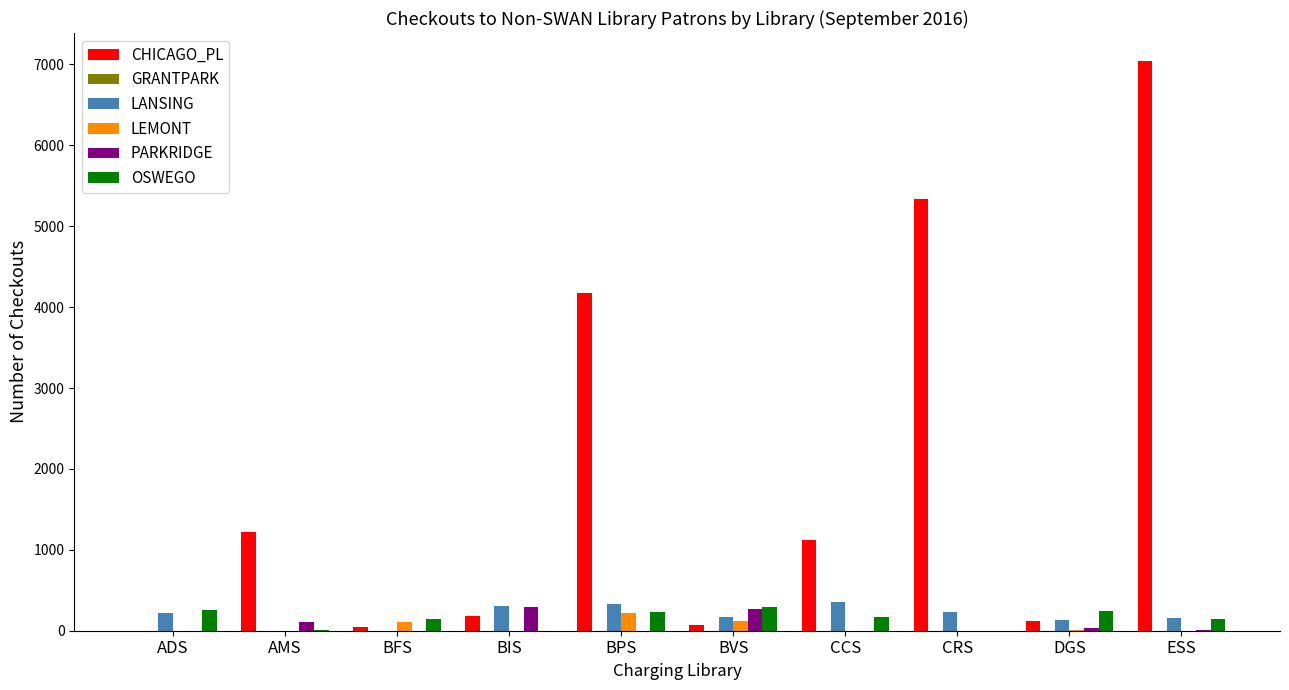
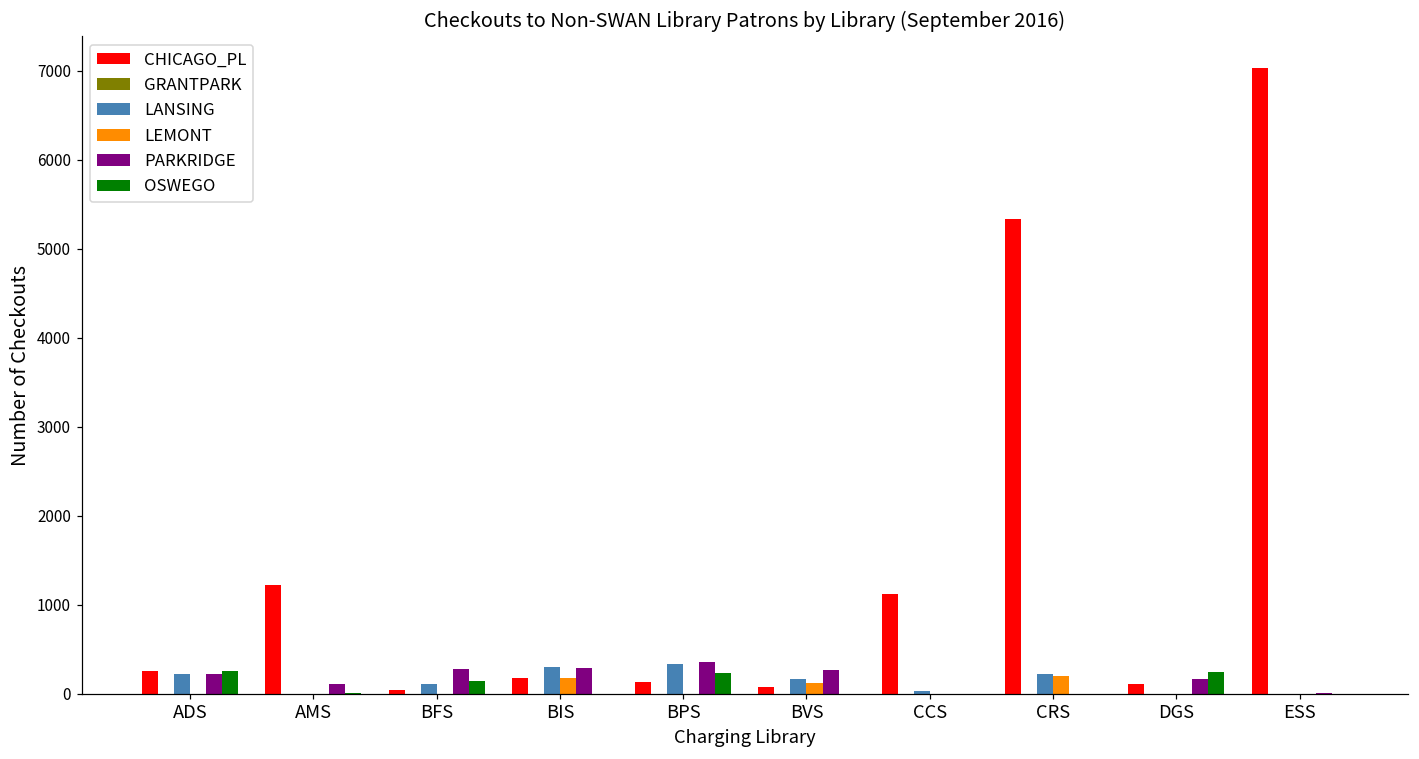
  {
    "CHICAGO_PL": {
-     "ADS": 0,
+     "ADS": 300,
      "AMS": 1200,
      "BFS": 0,
      "BIS": 200,
-     "BPS": 4200,
+     "BPS": 100,
      "BVS": 100,
      "CCS": 1100,
      "CRS": 5300,
      "DGS": 100,
      "ESS": 7000
    },
    "GRANTPARK": {
      "ADS": 0,
      "AMS": 0,
      "BFS": 0,
      "BIS": 0,
      "BPS": 0,
      "BVS": 0,
      "CCS": 0,
      "CRS": 0,
      "DGS": 0,
      "ESS": 0
    },
    "LANSING": {
      "ADS": 200,
      "AMS": 0,
-     "BFS": 0,
+     "BFS": 100,
      "BIS": 300,
      "BPS": 300,
      "BVS": 200,
-     "CCS": 400,
+     "CCS": 0,
      "CRS": 200,
-     "DGS": 100,
-     "ESS": 200
+     "DGS": 0,
+     "ESS": 0
    },
    "LEMONT": {
      "ADS": 0,
      "AMS": 0,
-     "BFS": 100,
-     "BIS": 0,
-     "BPS": 200,
+     "BFS": 0,
+     "BIS": 200,
+     "BPS": 0,
      "BVS": 100,
      "CCS": 0,
-     "CRS": 0,
+     "CRS": 200,
      "ESS": 0
    },
    "PARKRIDGE": {
-     "ADS": 0,
+     "ADS": 200,
      "AMS": 100,
-     "BFS": 0,
+     "BFS": 300,
      "BIS": 300,
-     "BPS": 0,
+     "BPS": 400,
      "BVS": 300,
      "CCS": 0,
      "CRS": 0,
-     "DGS": 0
+     "DGS": 200
    },
    "OSWEGO": {
      "ADS": 300,
      "BFS": 100,
      "BIS": 0,
      "BPS": 200,
-     "BVS": 300,
-     "CCS": 200,
+     "BVS": 0,
+     "CCS": 0,
      "CRS": 0,
      "DGS": 200,
-     "ESS": 200
+     "ESS": 0
    }
  }
